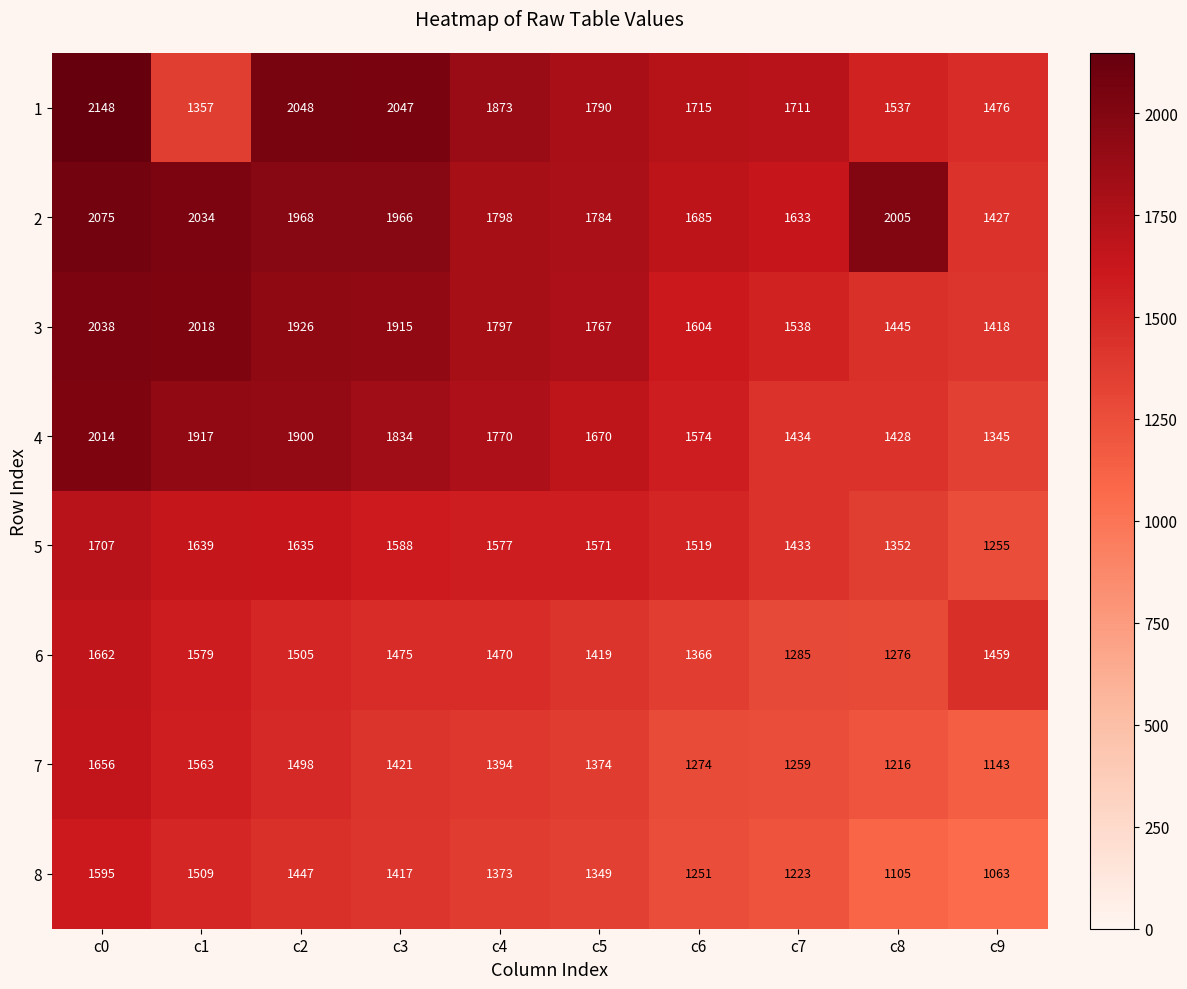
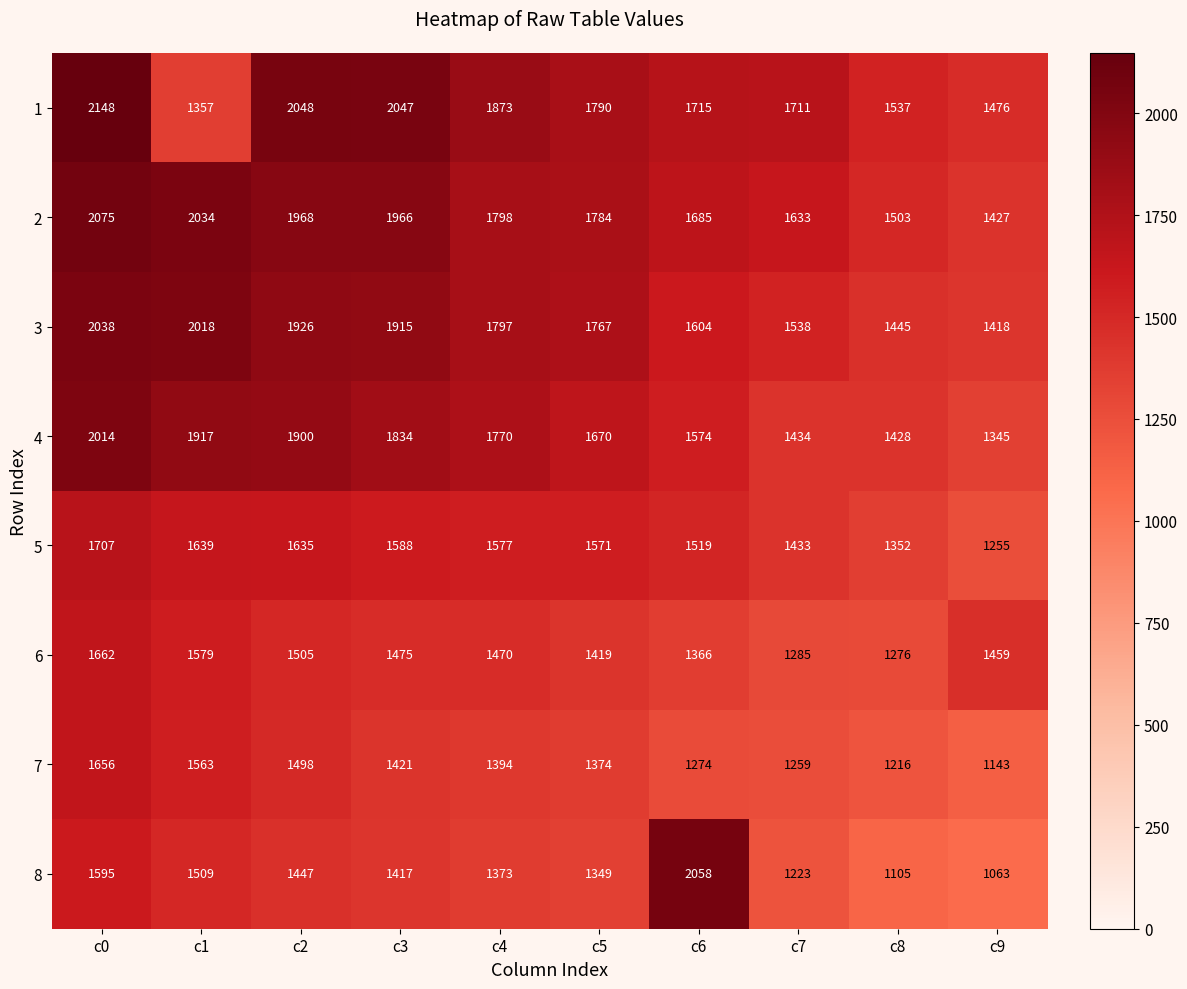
  {
    "1": {
      "c0": 2148,
      "c1": 1357,
      "c2": 2048,
      "c3": 2047,
      "c4": 1873,
      "c5": 1790,
      "c6": 1715,
      "c7": 1711,
      "c8": 1537,
      "c9": 1476
    },
    "2": {
      "c0": 2075,
      "c1": 2034,
      "c2": 1968,
      "c3": 1966,
      "c4": 1798,
      "c5": 1784,
      "c6": 1685,
      "c7": 1633,
-     "c8": 2005,
+     "c8": 1503,
      "c9": 1427
    },
    "3": {
      "c0": 2038,
      "c1": 2018,
      "c2": 1926,
      "c3": 1915,
      "c4": 1797,
      "c5": 1767,
      "c6": 1604,
      "c7": 1538,
      "c8": 1445,
      "c9": 1418
    },
    "4": {
      "c0": 2014,
      "c1": 1917,
      "c2": 1900,
      "c3": 1834,
      "c4": 1770,
      "c5": 1670,
      "c6": 1574,
      "c7": 1434,
      "c8": 1428,
      "c9": 1345
    },
    "5": {
      "c0": 1707,
      "c1": 1639,
      "c2": 1635,
      "c3": 1588,
      "c4": 1577,
      "c5": 1571,
      "c6": 1519,
      "c7": 1433,
      "c8": 1352,
      "c9": 1255
    },
    "6": {
      "c0": 1662,
      "c1": 1579,
      "c2": 1505,
      "c3": 1475,
      "c4": 1470,
      "c5": 1419,
      "c6": 1366,
      "c7": 1285,
      "c8": 1276,
      "c9": 1459
    },
    "7": {
      "c0": 1656,
      "c1": 1563,
      "c2": 1498,
      "c3": 1421,
      "c4": 1394,
      "c5": 1374,
      "c6": 1274,
      "c7": 1259,
      "c8": 1216,
      "c9": 1143
    },
    "8": {
      "c0": 1595,
      "c1": 1509,
      "c2": 1447,
      "c3": 1417,
      "c4": 1373,
      "c5": 1349,
-     "c6": 1251,
+     "c6": 2058,
      "c7": 1223,
      "c8": 1105,
      "c9": 1063
    }
  }
